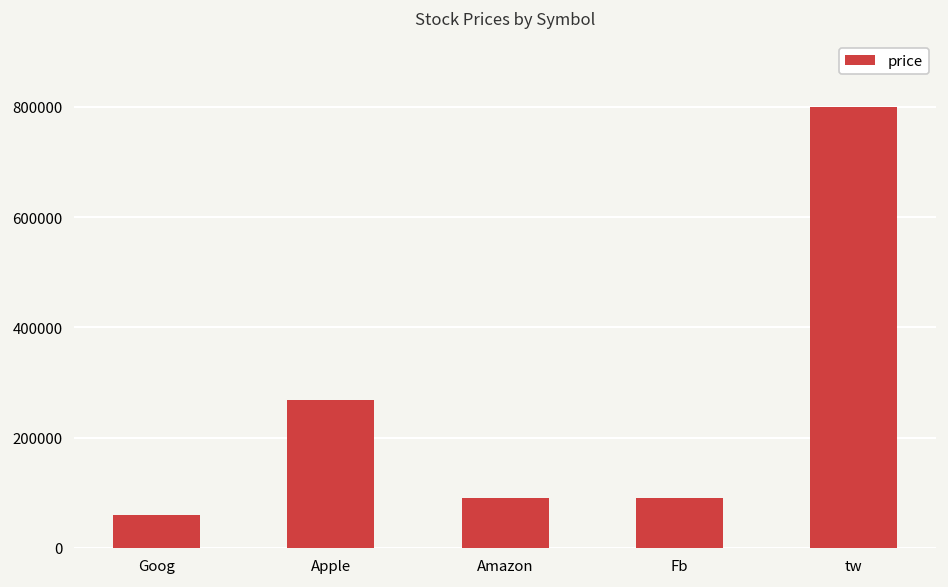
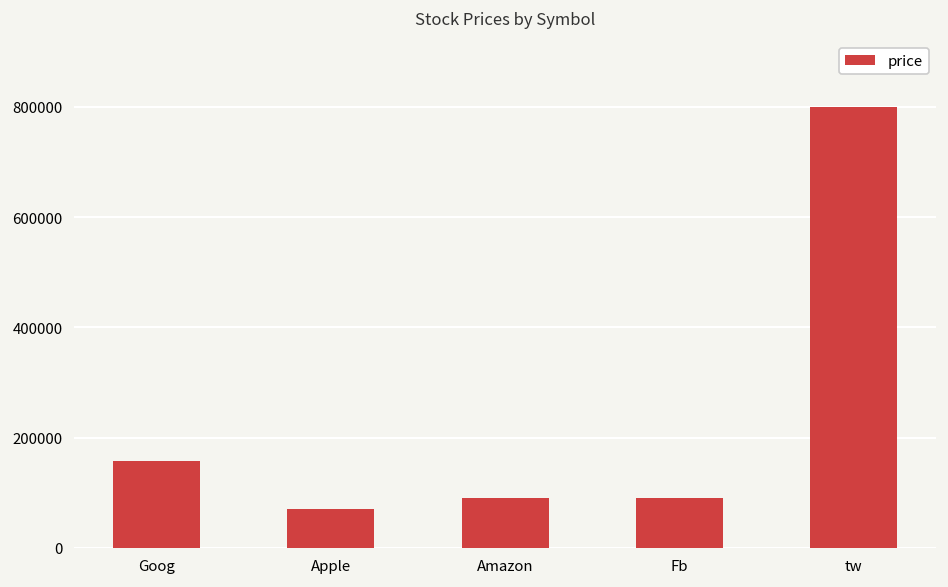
  {
-   "Goog": 60000,
-   "Apple": 270000,
+   "Goog": 160000,
+   "Apple": 70000,
    "Amazon": 90000,
    "Fb": 90000,
    "tw": 800000
  }
